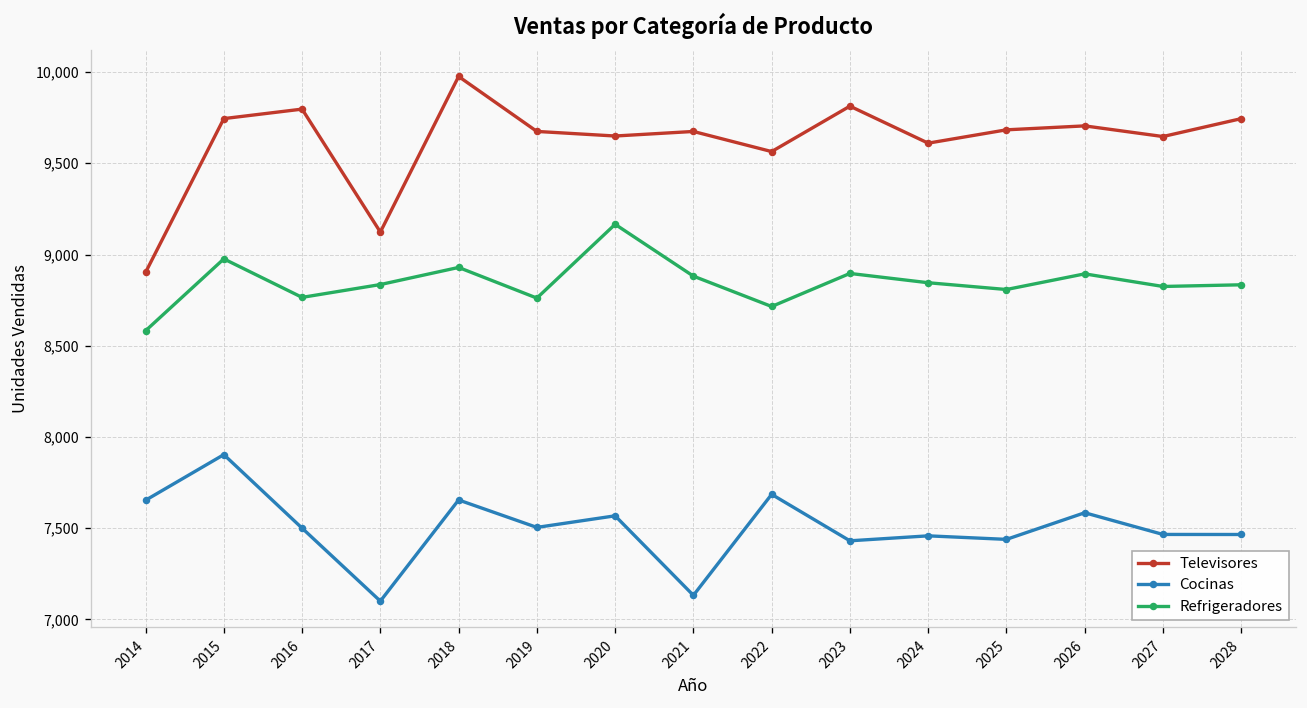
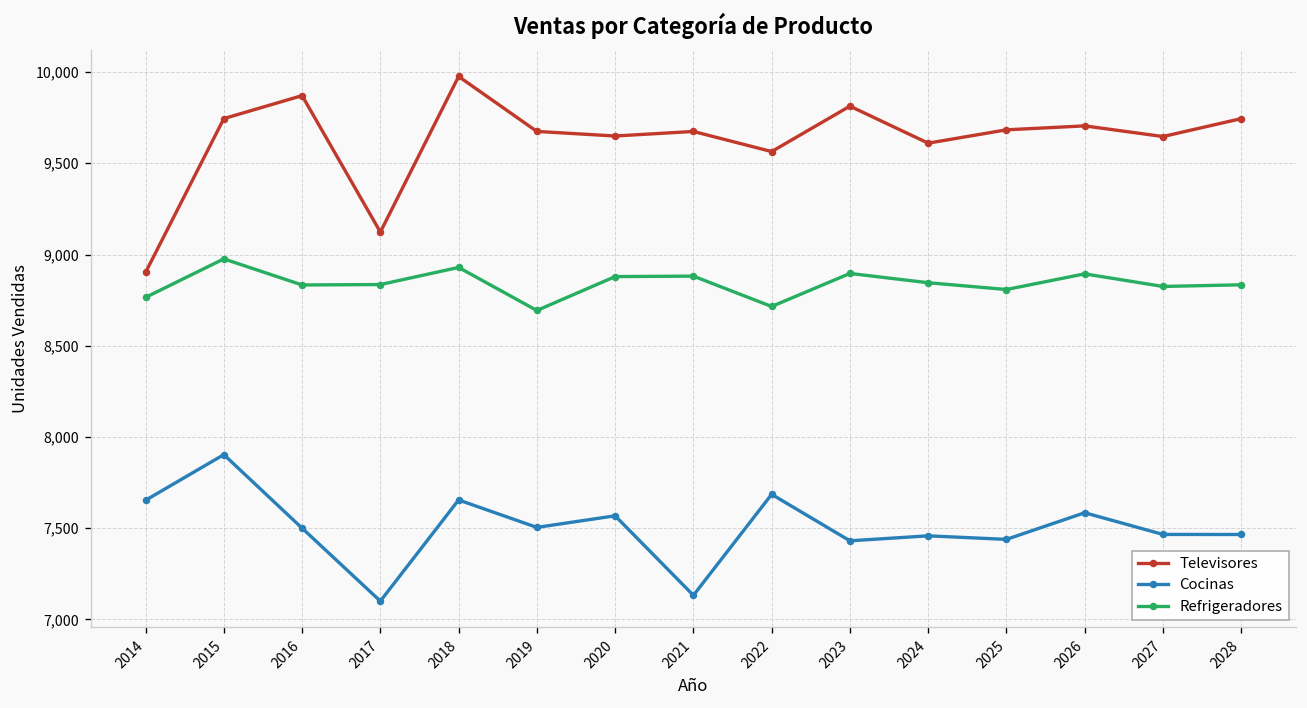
  {
    "Televisores": {
      "2014": "8,900",
      "2015": "9,750",
-     "2016": "9,800",
+     "2016": "9,870",
      "2017": "9,120",
      "2018": "9,980",
      "2019": "9,670",
      "2020": "9,650",
      "2021": "9,670",
      "2022": "9,560",
      "2023": "9,810",
      "2024": "9,610",
      "2025": "9,680",
      "2026": "9,710",
      "2027": "9,650",
      "2028": "9,740"
    },
    "Cocinas": {
      "2014": "7,650",
      "2015": "7,900",
      "2016": "7,500",
      "2017": "7,100",
      "2018": "7,650",
      "2019": "7,500",
      "2020": "7,570",
      "2021": "7,130",
      "2022": "7,690",
      "2023": "7,430",
      "2024": "7,460",
      "2025": "7,440",
      "2026": "7,580",
      "2027": "7,470",
      "2028": "7,470"
    },
    "Refrigeradores": {
-     "2014": "8,580",
+     "2014": "8,770",
      "2015": "8,980",
-     "2016": "8,770",
+     "2016": "8,830",
      "2017": "8,840",
      "2018": "8,930",
-     "2019": "8,760",
-     "2020": "9,170",
+     "2019": "8,690",
+     "2020": "8,880",
      "2021": "8,880",
      "2022": "8,720",
      "2023": "8,900",
      "2024": "8,850",
      "2025": "8,810",
      "2026": "8,890",
      "2027": "8,820",
      "2028": "8,830"
    }
  }
